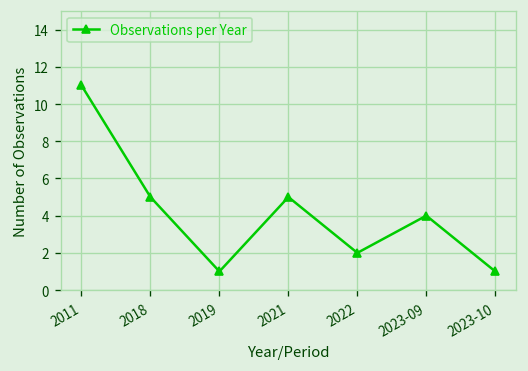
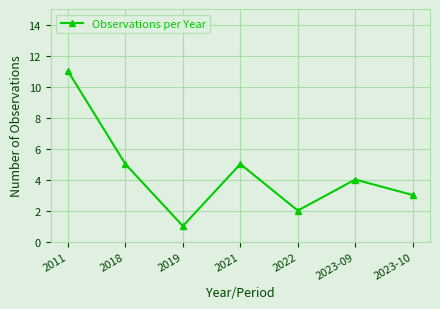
  {
    "2011": 11,
    "2018": 5,
    "2019": 1,
    "2021": 5,
    "2022": 2,
    "2023-09": 4,
-   "2023-10": 1
+   "2023-10": 3
  }
